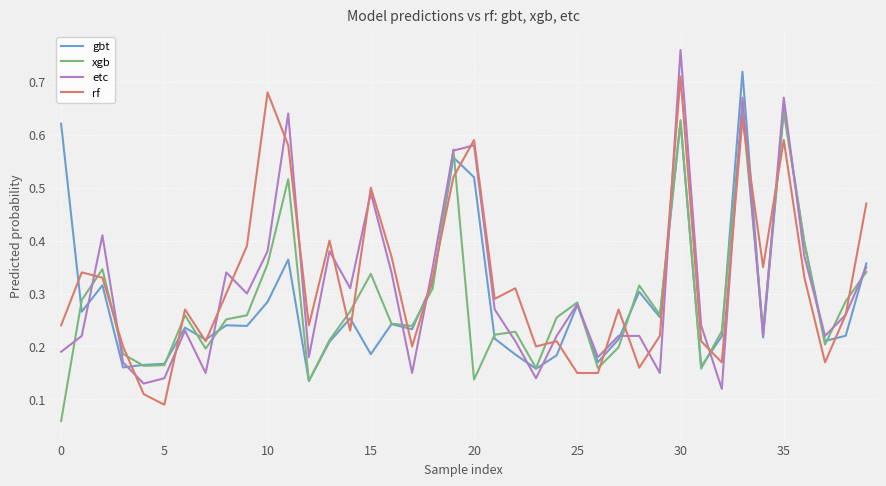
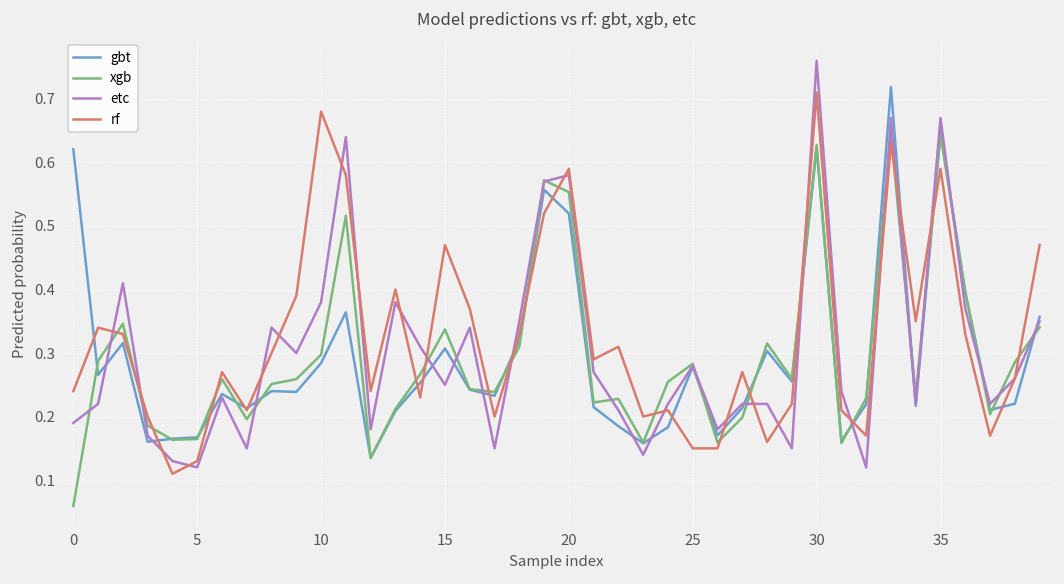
  {
    "gbt": {
      "0": 0.62,
      "10": 0.28,
-     "15": 0.19,
+     "15": 0.31,
      "20": 0.52,
      "35": 0.65
    },
    "xgb": {
      "0": 0.06,
-     "10": 0.36,
+     "10": 0.30,
      "15": 0.34,
-     "20": 0.14,
+     "20": 0.55,
      "35": 0.64
    },
    "etc": {
      "0": 0.19,
-     "5": 0.14,
+     "5": 0.12,
      "10": 0.38,
-     "15": 0.49,
+     "15": 0.25,
      "20": 0.58,
      "30": 0.76,
      "35": 0.67
    },
    "rf": {
      "0": 0.24,
-     "5": 0.09,
+     "5": 0.13,
      "10": 0.68,
-     "15": 0.50,
+     "15": 0.47,
      "20": 0.59,
      "25": 0.15,
      "30": 0.71,
      "35": 0.59
    }
  }
